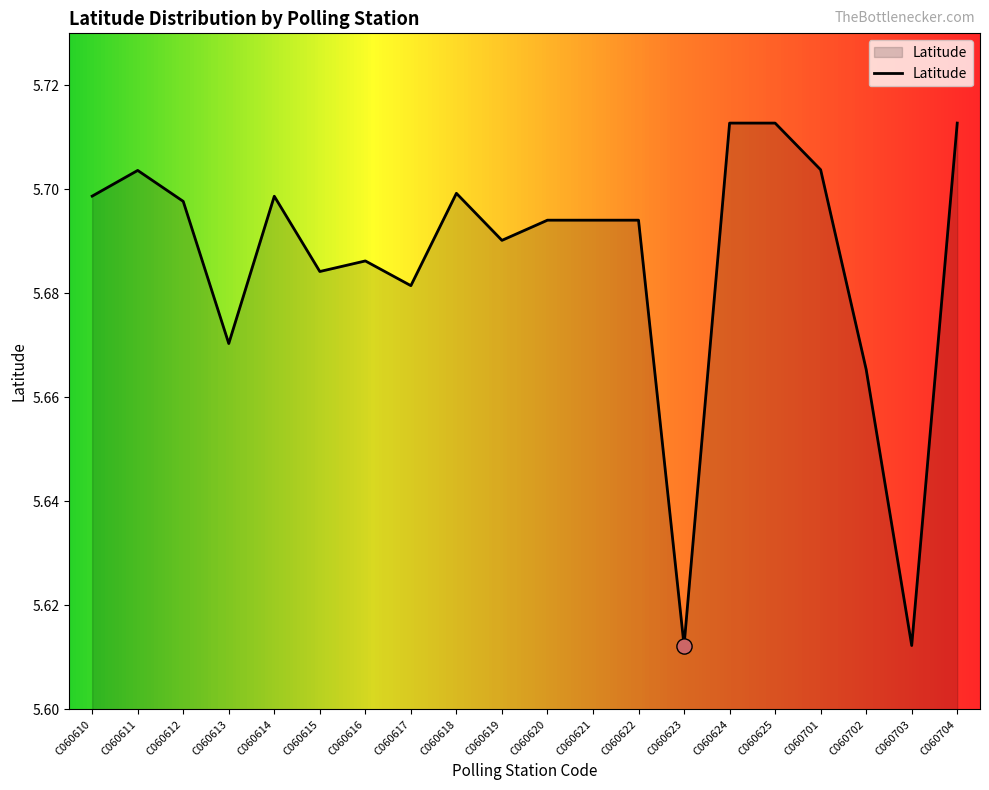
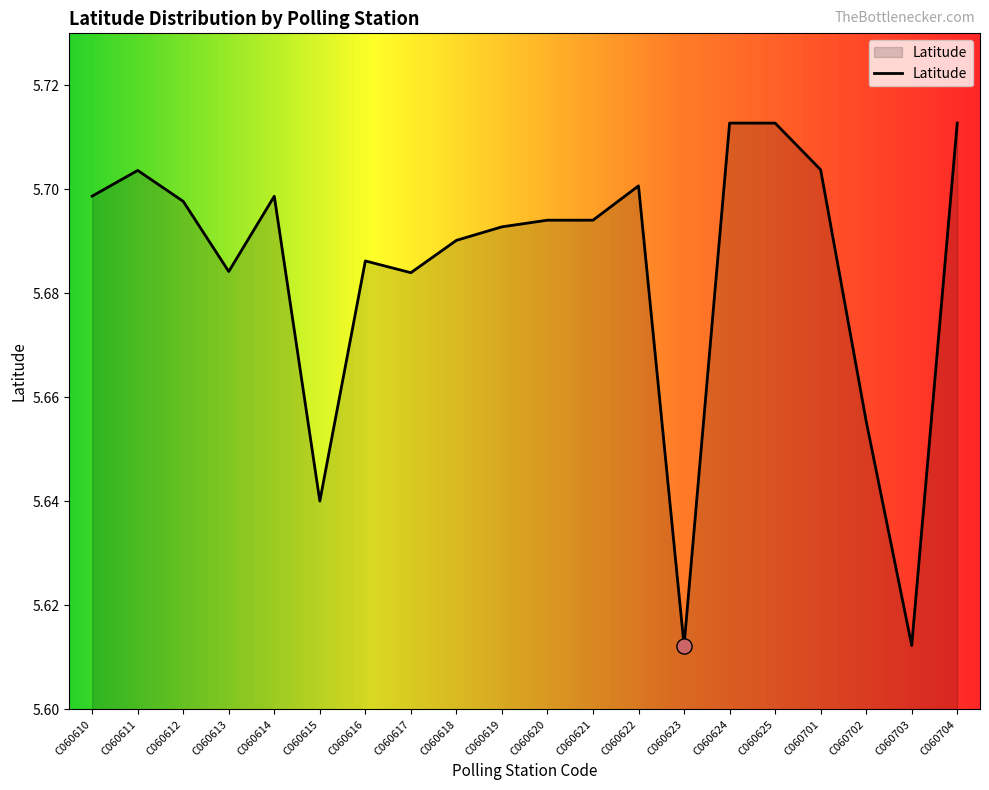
  {
    "Latitude": {
      "C060610": 5.699,
      "C060611": 5.704,
      "C060612": 5.698,
-     "C060613": 5.670,
+     "C060613": 5.684,
      "C060614": 5.699,
-     "C060615": 5.684,
+     "C060615": 5.640,
      "C060616": 5.686,
-     "C060617": 5.681,
-     "C060618": 5.699,
-     "C060619": 5.690,
+     "C060617": 5.684,
+     "C060618": 5.690,
+     "C060619": 5.693,
      "C060620": 5.694,
      "C060621": 5.694,
-     "C060622": 5.694,
+     "C060622": 5.701,
      "C060624": 5.713,
      "C060625": 5.713,
      "C060701": 5.704,
-     "C060702": 5.665,
+     "C060702": 5.655,
      "C060703": 5.612,
      "C060704": 5.713
    }
  }
